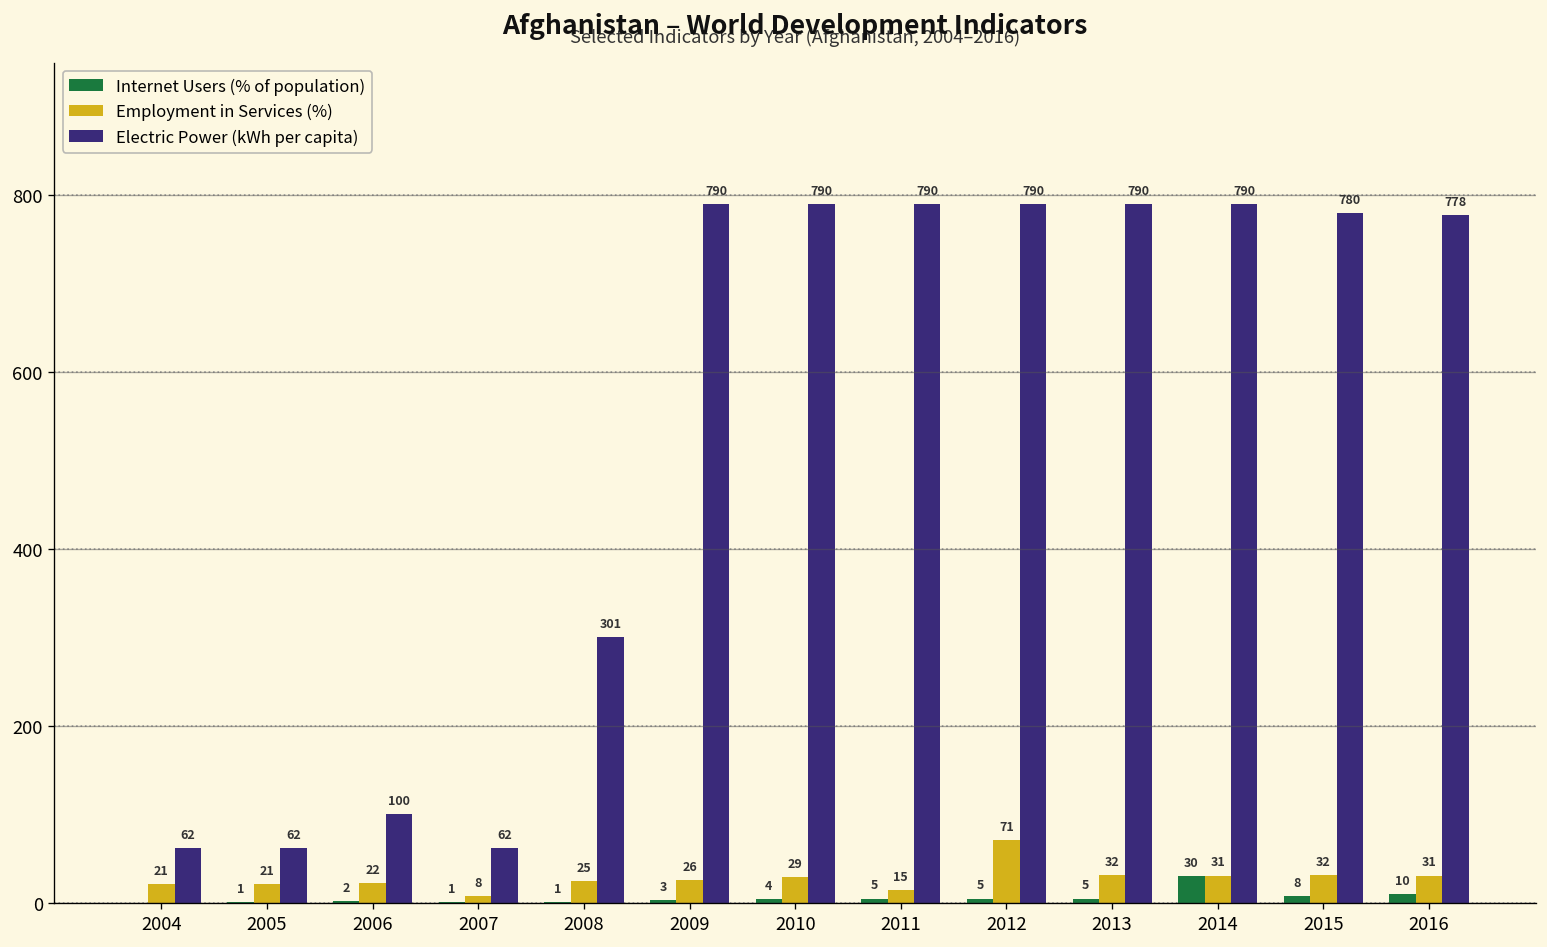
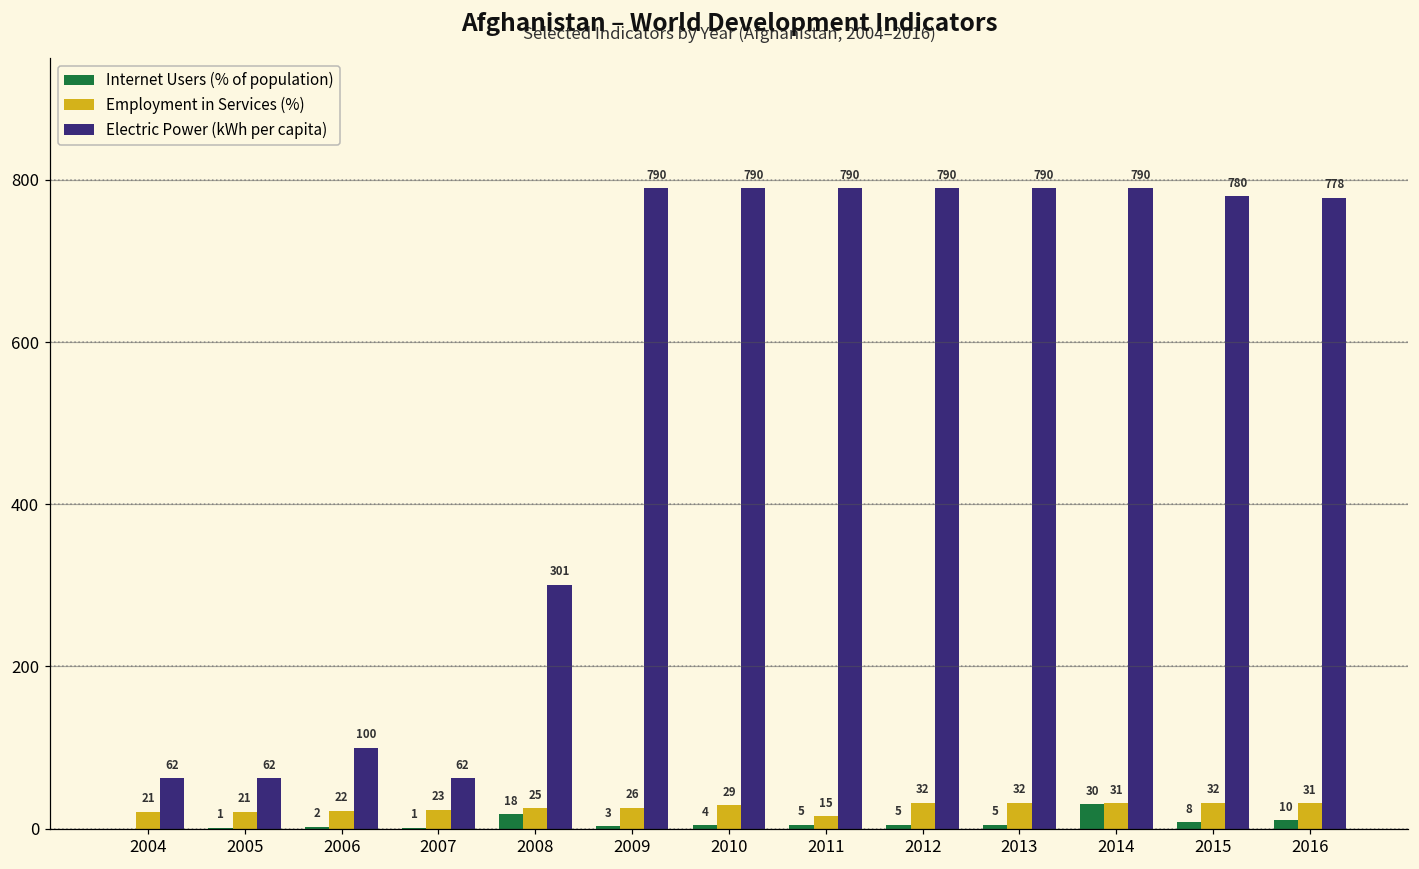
  {
    "Internet Users (% of population)": {
      "2005": 1,
      "2006": 2,
      "2007": 1,
-     "2008": 1,
+     "2008": 18,
      "2009": 3,
      "2010": 4,
      "2011": 5,
      "2012": 5,
      "2013": 5,
      "2014": 30,
      "2015": 8,
      "2016": 10
    },
    "Employment in Services (%)": {
      "2004": 21,
      "2005": 21,
      "2006": 22,
-     "2007": 8,
+     "2007": 23,
      "2008": 25,
      "2009": 26,
      "2010": 29,
      "2011": 15,
-     "2012": 71,
+     "2012": 32,
      "2013": 32,
      "2014": 31,
      "2015": 32,
      "2016": 31
    },
    "Electric Power (kWh per capita)": {
      "2004": 62,
      "2005": 62,
      "2006": 100,
      "2007": 62,
      "2008": 301,
      "2009": 790,
      "2010": 790,
      "2011": 790,
      "2012": 790,
      "2013": 790,
      "2014": 790,
      "2015": 780,
      "2016": 778
    }
  }
